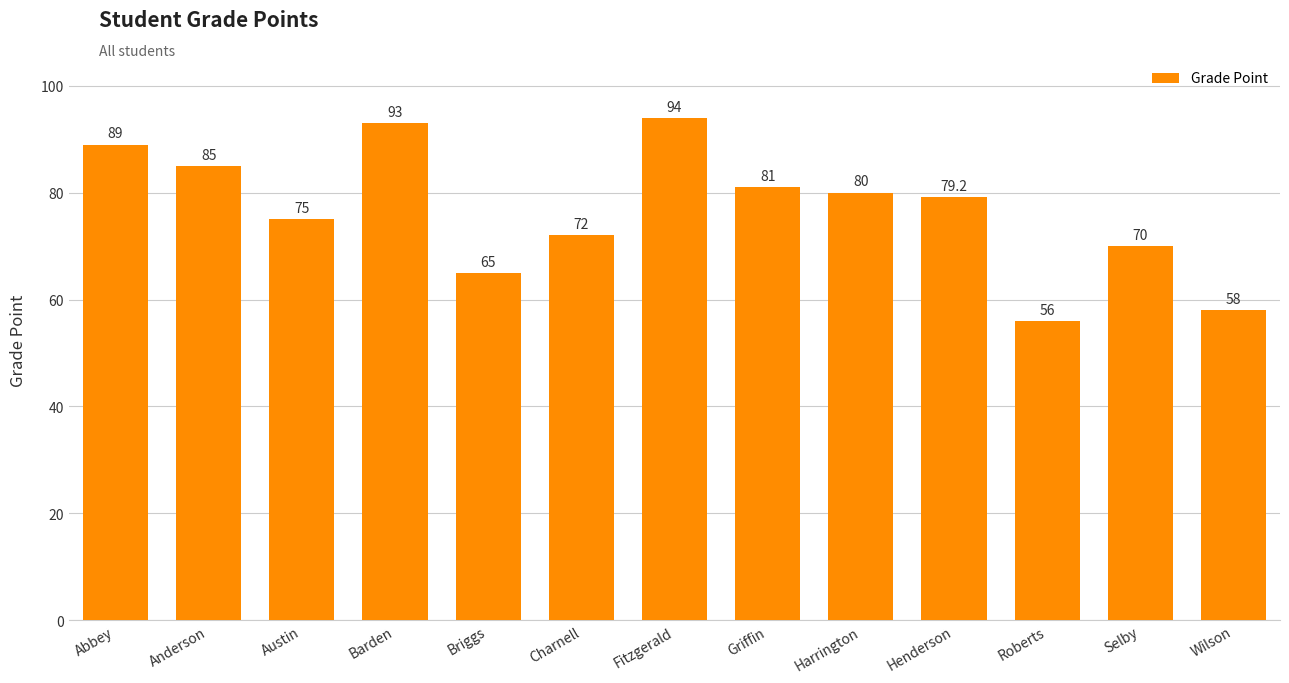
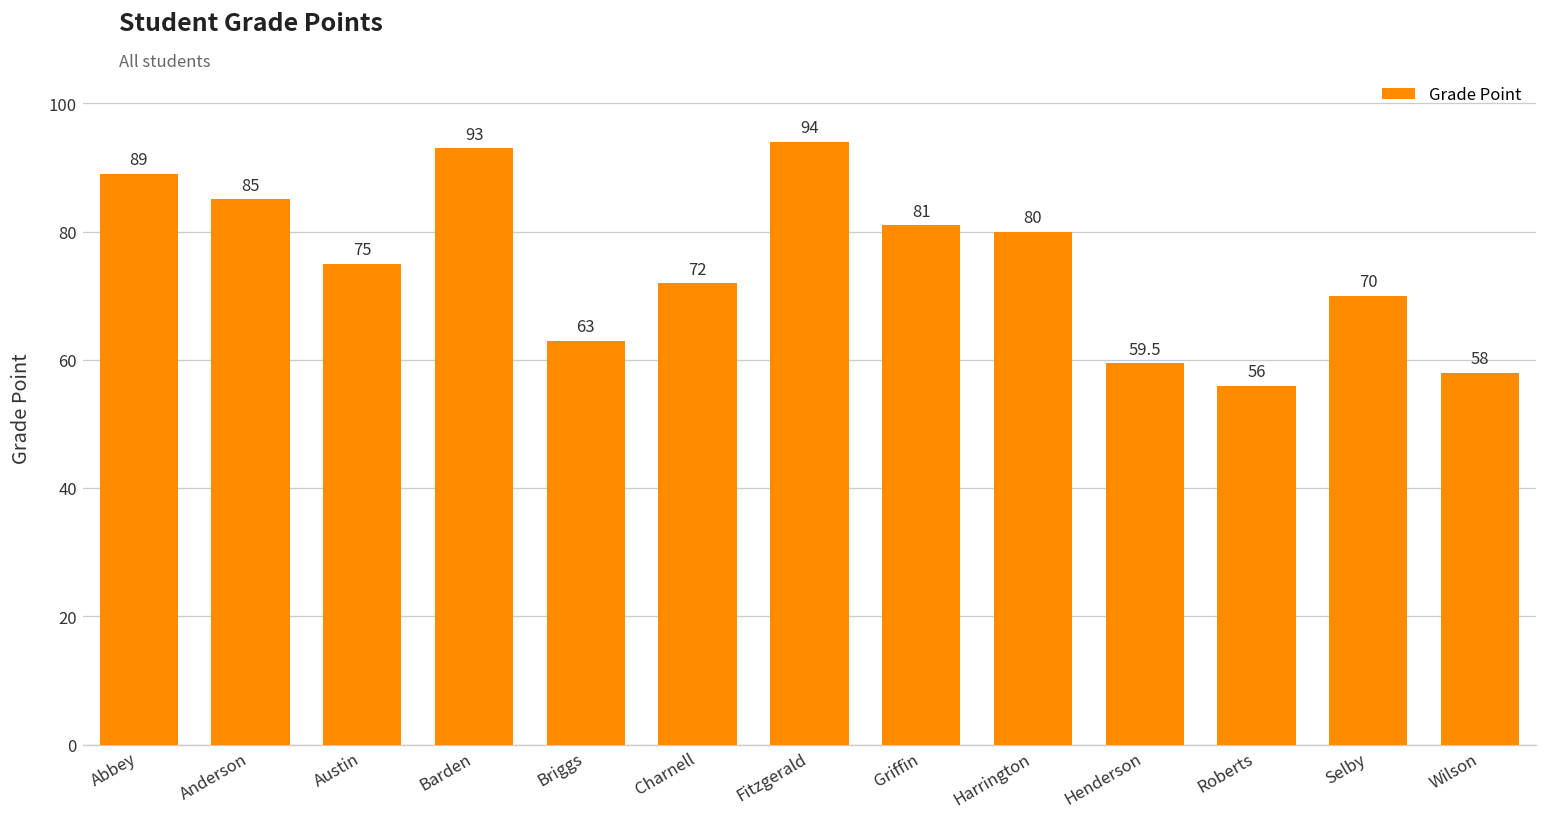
  {
    "Abbey": 89,
    "Anderson": 85,
    "Austin": 75,
    "Barden": 93,
-   "Briggs": 65,
+   "Briggs": 63,
    "Charnell": 72,
    "Fitzgerald": 94,
    "Griffin": 81,
    "Harrington": 80,
-   "Henderson": 79.2,
+   "Henderson": 59.5,
    "Roberts": 56,
    "Selby": 70,
    "Wilson": 58
  }
